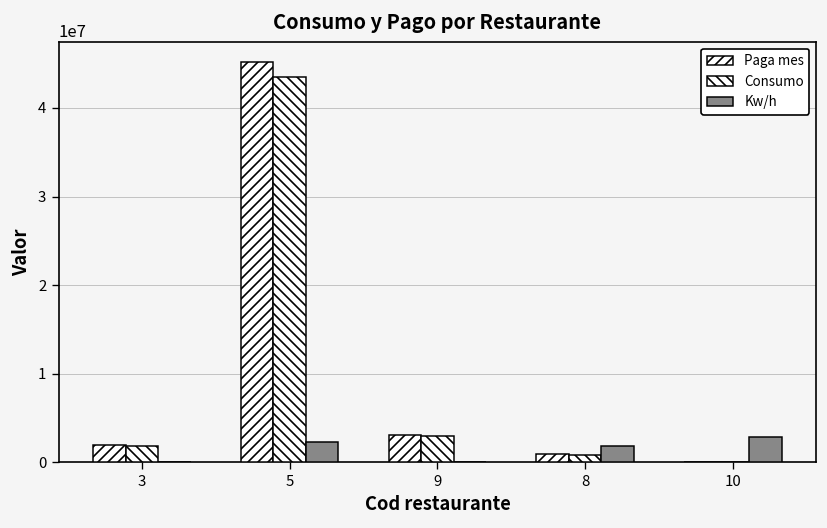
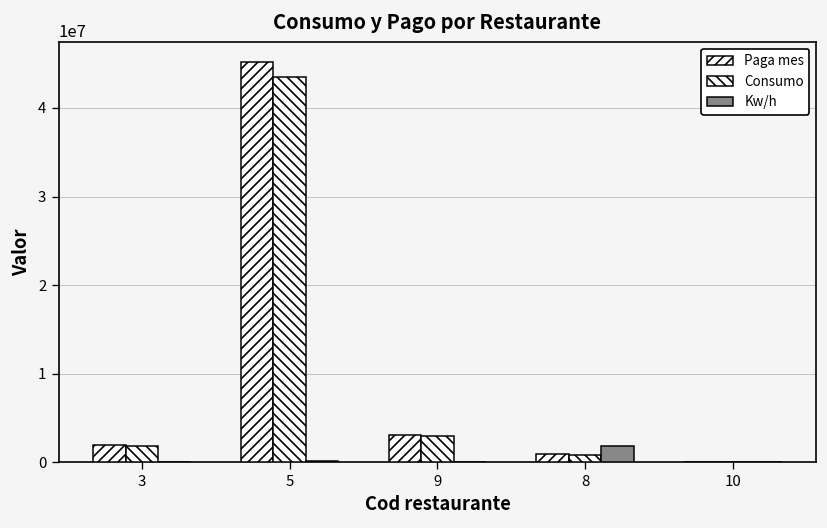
  {
    "Kw/h": {
-     "5": 2000000,
+     "5": 0,
      "8": 2000000,
-     "10": 3000000
+     "10": 0
    }
  }
